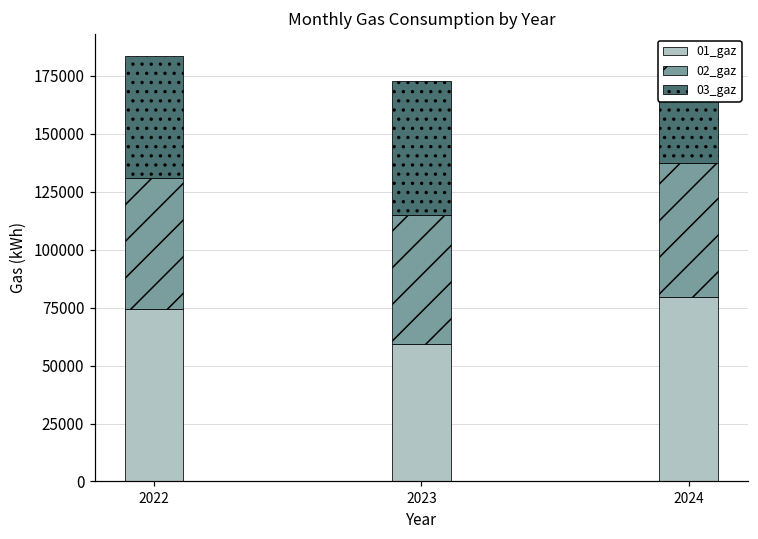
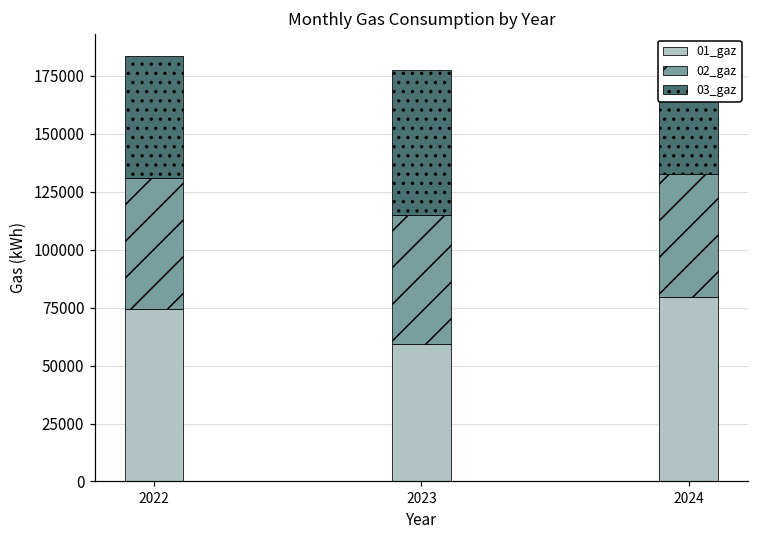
  {
    "01_gaz": {
      "2022": 74000,
      "2023": 59000,
      "2024": 80000
    },
    "02_gaz": {
      "2022": 57000,
      "2023": 56000,
-     "2024": 58000
+     "2024": 53000
    },
    "03_gaz": {
      "2022": 53000,
-     "2023": 58000
+     "2023": 63000
    }
  }
